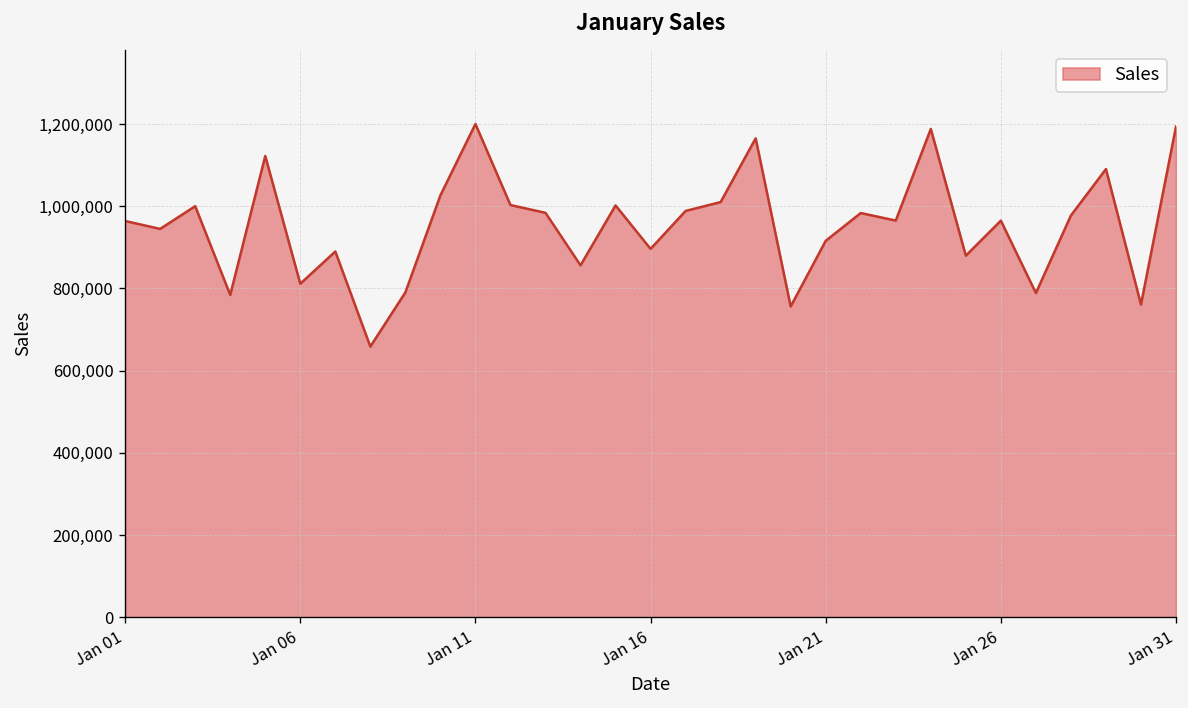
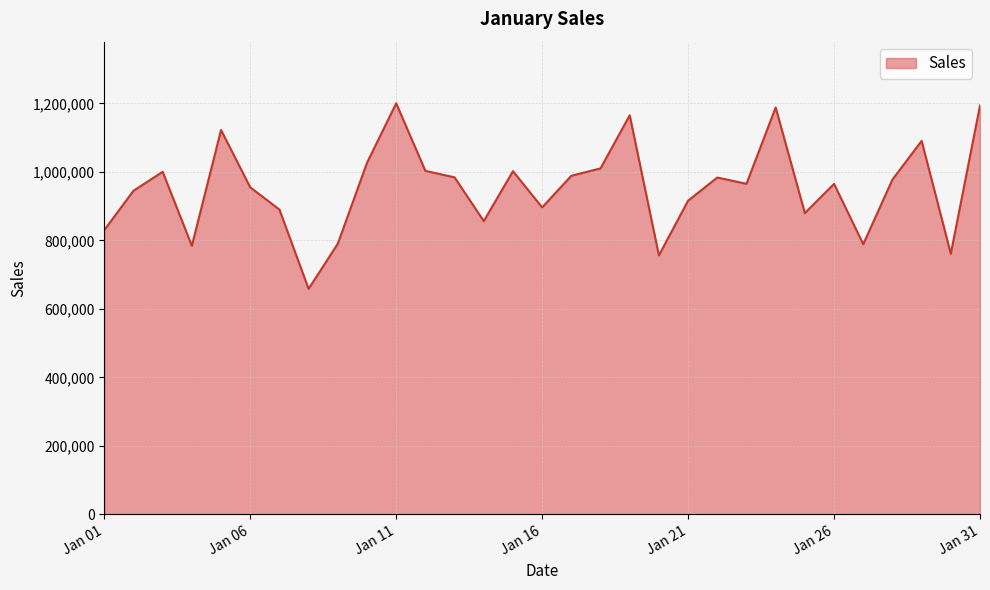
  {
-   "Jan 01": "960,000",
-   "Jan 06": "810,000",
+   "Jan 01": "830,000",
+   "Jan 06": "960,000",
    "Jan 11": "1,200,000",
    "Jan 16": "900,000",
    "Jan 21": "920,000",
    "Jan 26": "970,000",
    "Jan 31": "1,190,000"
  }
